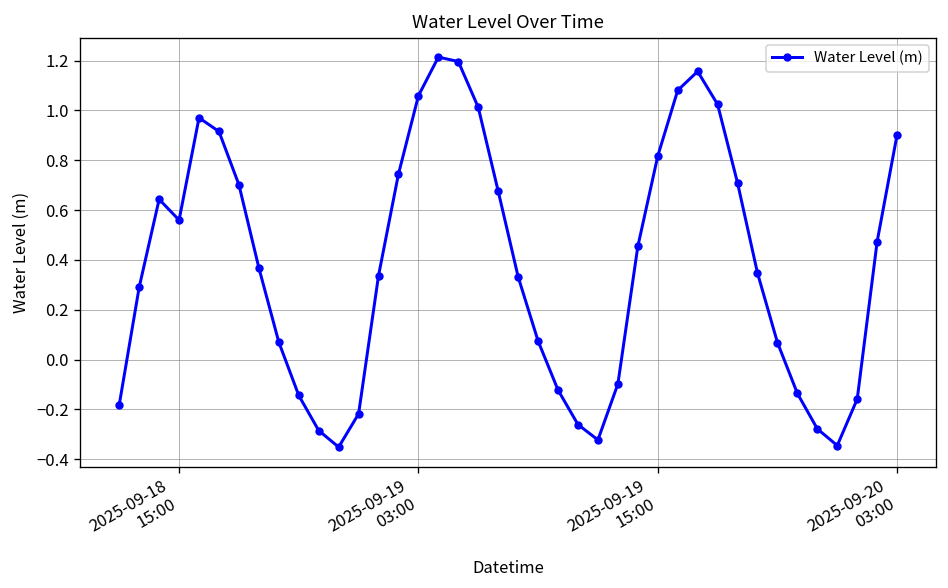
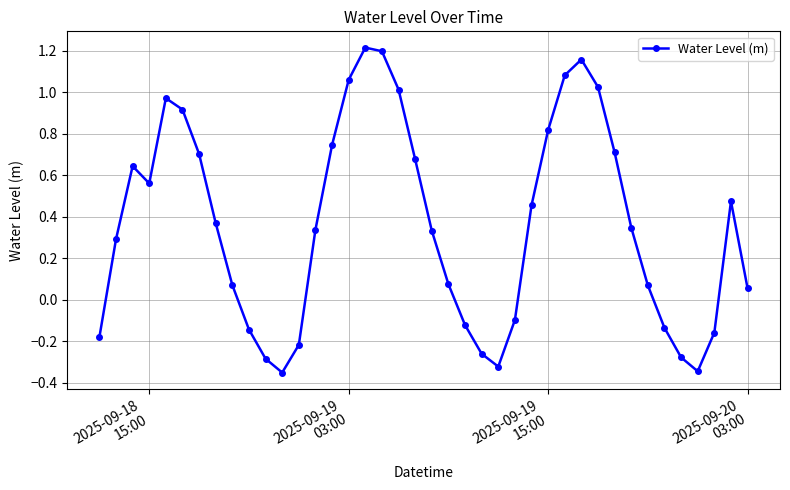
  {
    "2025-09-18 15:00": 0.56,
    "2025-09-19 03:00": 1.06,
    "2025-09-19 15:00": 0.82,
-   "2025-09-20 03:00": 0.90
+   "2025-09-20 03:00": 0.05
  }
